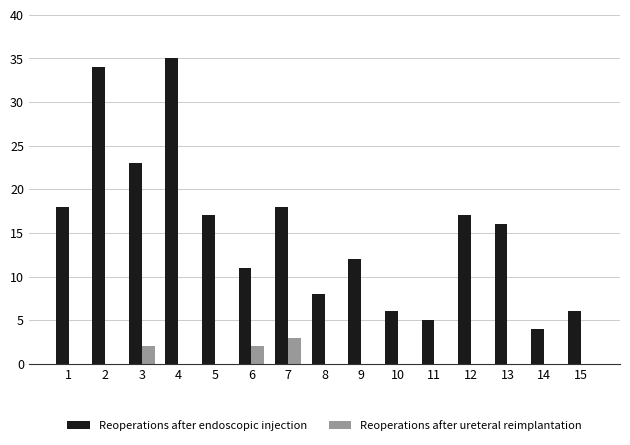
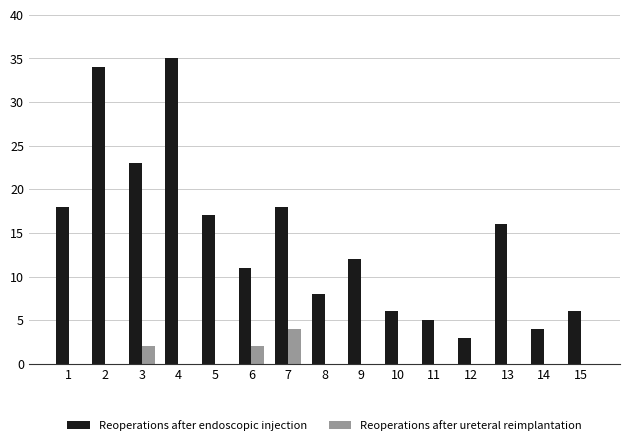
  {
    "Reoperations after endoscopic injection": {
      "1": 18,
      "2": 34,
      "3": 23,
      "4": 35,
      "5": 17,
      "6": 11,
      "7": 18,
      "8": 8,
      "9": 12,
      "10": 6,
      "11": 5,
-     "12": 17,
+     "12": 3,
      "13": 16,
      "14": 4,
      "15": 6
    },
    "Reoperations after ureteral reimplantation": {
      "1": 0,
      "2": 0,
      "3": 2,
      "4": 0,
      "5": 0,
      "6": 2,
-     "7": 3,
+     "7": 4,
      "8": 0,
      "9": 0,
      "10": 0,
      "11": 0,
      "12": 0,
      "13": 0,
      "14": 0,
      "15": 0
    }
  }
